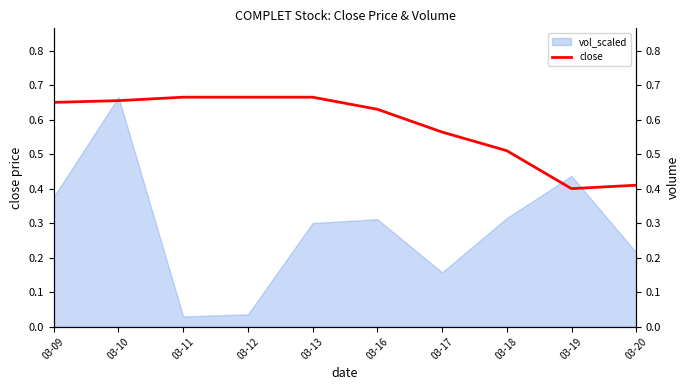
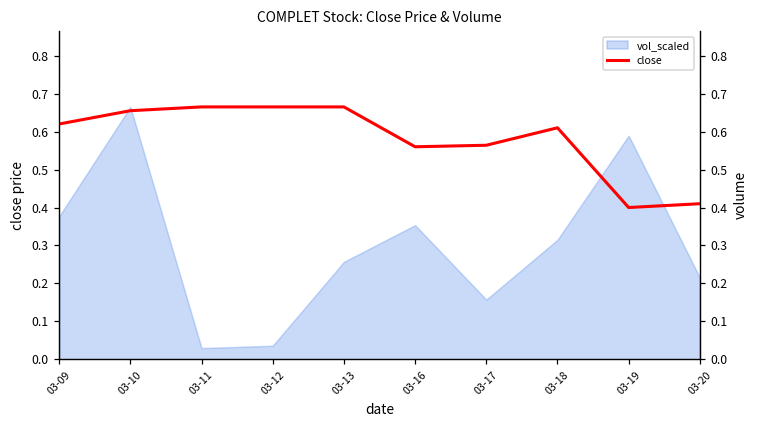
  {
    "vol_scaled": {
      "03-09": 0.38,
      "03-10": 0.67,
      "03-11": 0.03,
      "03-12": 0.04,
-     "03-13": 0.30,
-     "03-16": 0.31,
+     "03-13": 0.26,
+     "03-16": 0.35,
      "03-17": 0.16,
      "03-18": 0.31,
-     "03-19": 0.44,
+     "03-19": 0.59,
      "03-20": 0.22
    },
    "close": {
-     "03-09": 0.65,
+     "03-09": 0.62,
      "03-10": 0.66,
      "03-11": 0.67,
      "03-12": 0.67,
      "03-13": 0.67,
-     "03-16": 0.63,
+     "03-16": 0.56,
      "03-17": 0.56,
-     "03-18": 0.51,
+     "03-18": 0.61,
      "03-19": 0.40,
      "03-20": 0.41
    }
  }
